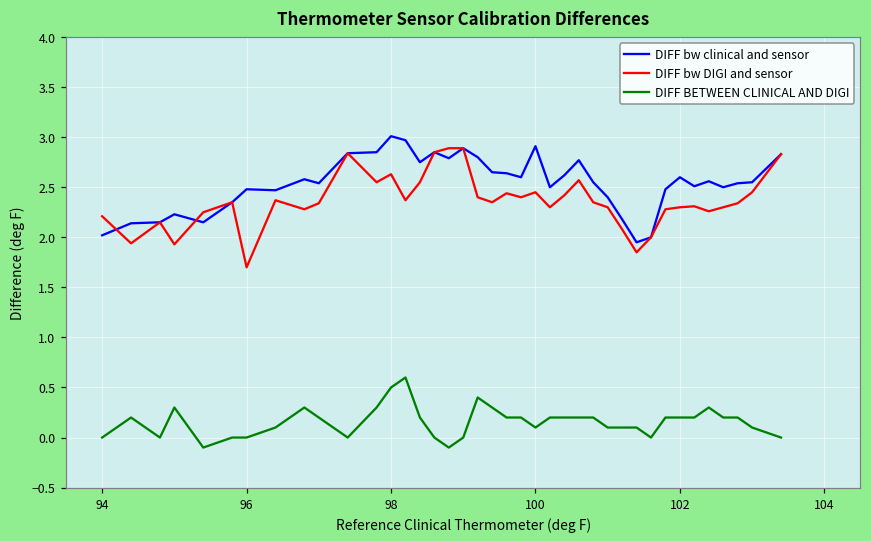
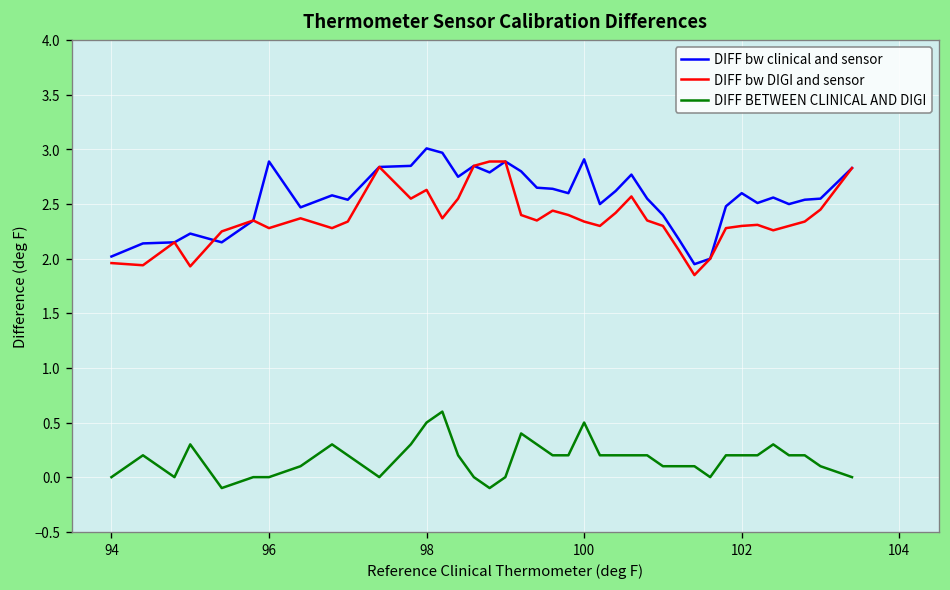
  {
    "DIFF bw clinical and sensor": {
      "94": 2.0,
-     "96": 2.5,
+     "96": 2.9,
      "98": 3.0,
      "100": 2.9,
      "102": 2.6
    },
    "DIFF bw DIGI and sensor": {
-     "94": 2.2,
-     "96": 1.7,
+     "94": 2.0,
+     "96": 2.3,
      "98": 2.6,
-     "100": 2.5,
+     "100": 2.3,
      "102": 2.3
    },
    "DIFF BETWEEN CLINICAL AND DIGI": {
      "94": 0.0,
      "96": 0.0,
      "98": 0.5,
-     "100": 0.1,
+     "100": 0.5,
      "102": 0.2
    }
  }
